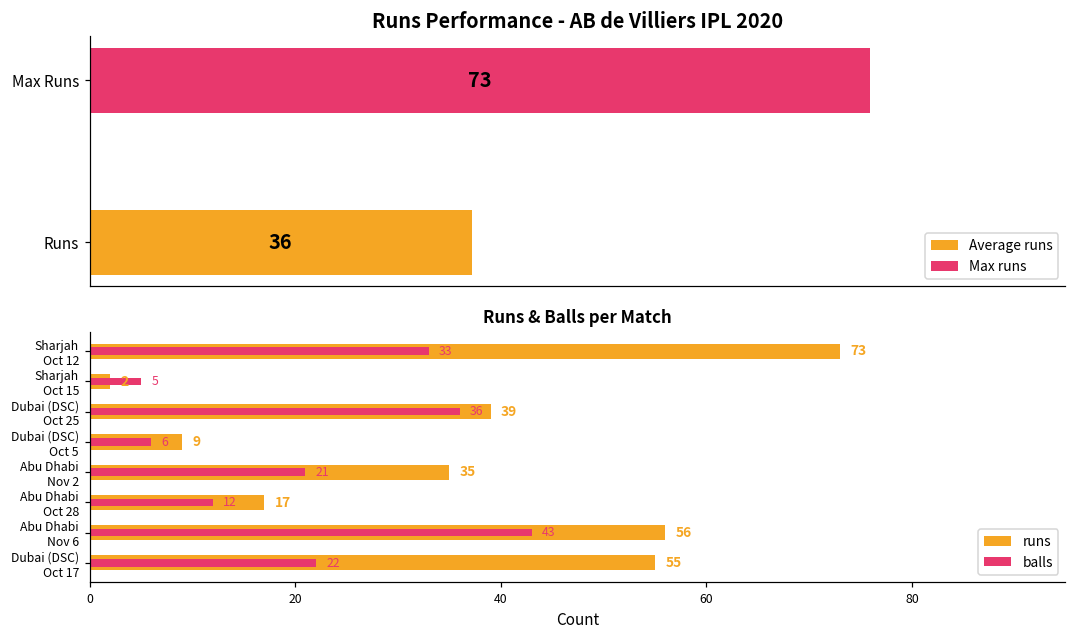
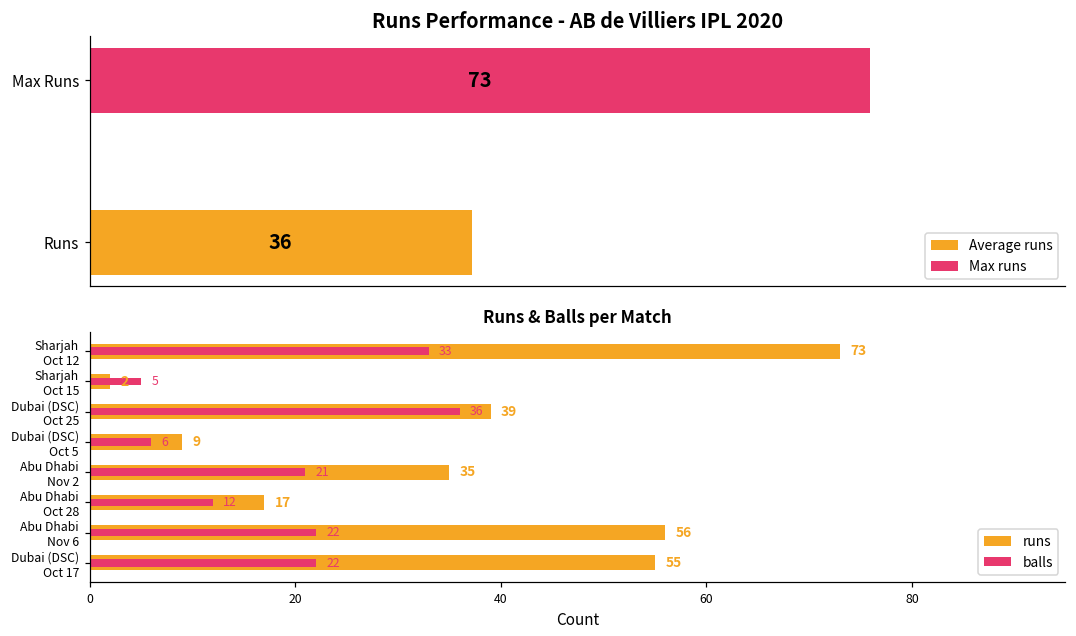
  {
    "Runs Performance - AB de Villiers IPL 2020": {
      "Max Runs": 73,
      "Runs": 36
    },
    "Runs & Balls per Match": {
      "runs": {
        "Sharjah Oct 12": 73,
        "Dubai (DSC) Oct 25": 39,
        "Dubai (DSC) Oct 5": 9,
        "Abu Dhabi Nov 2": 35,
        "Abu Dhabi Oct 28": 17,
        "Abu Dhabi Nov 6": 56,
        "Dubai (DSC) Oct 17": 55
      },
      "balls": {
        "Sharjah Oct 15": 5,
-       "Abu Dhabi Nov 6": 43
+       "Abu Dhabi Nov 6": 22
      }
    }
  }
